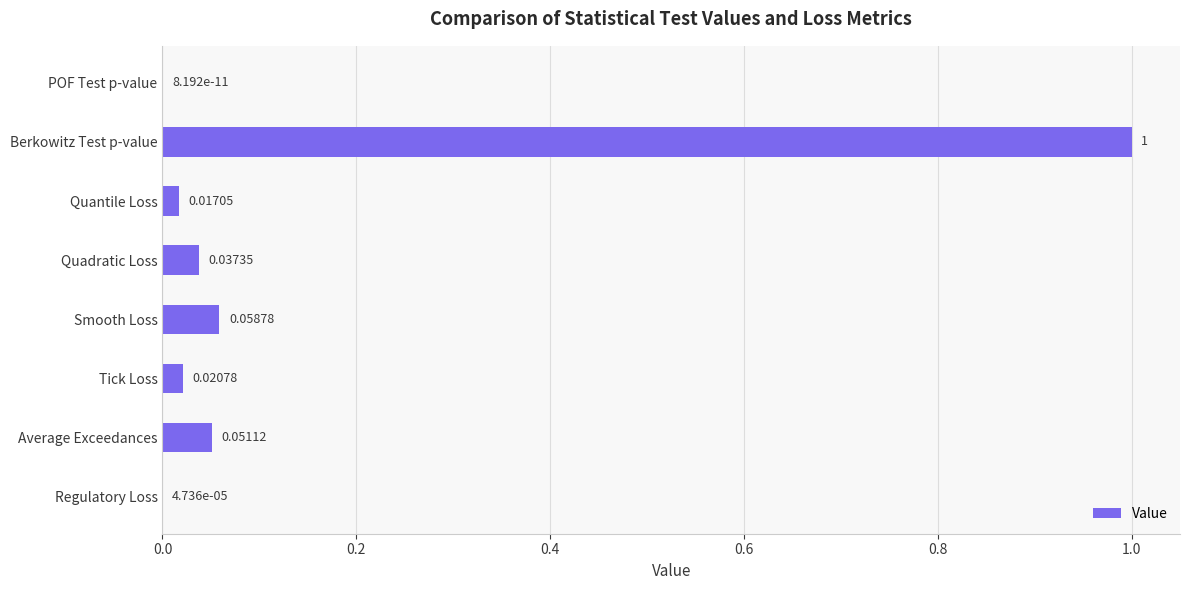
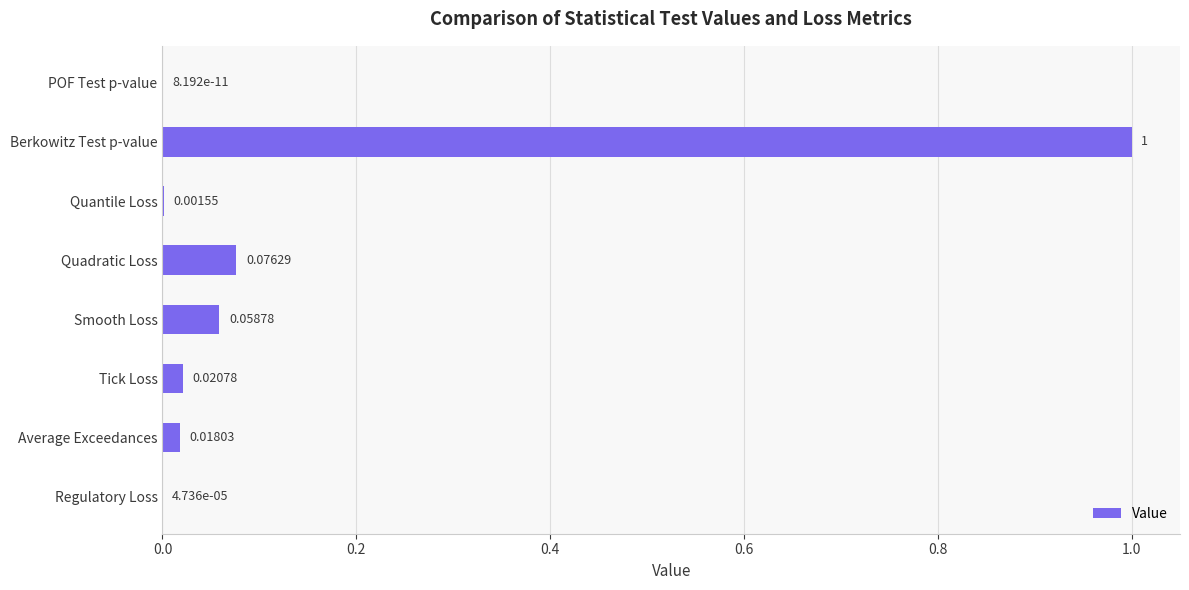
  {
    "POF Test p-value": "8.192e-11",
    "Berkowitz Test p-value": "1",
-   "Quantile Loss": "0.01705",
-   "Quadratic Loss": "0.03735",
+   "Quantile Loss": "0.00155",
+   "Quadratic Loss": "0.07629",
    "Smooth Loss": "0.05878",
    "Tick Loss": "0.02078",
-   "Average Exceedances": "0.05112",
+   "Average Exceedances": "0.01803",
    "Regulatory Loss": "4.736e-05"
  }
